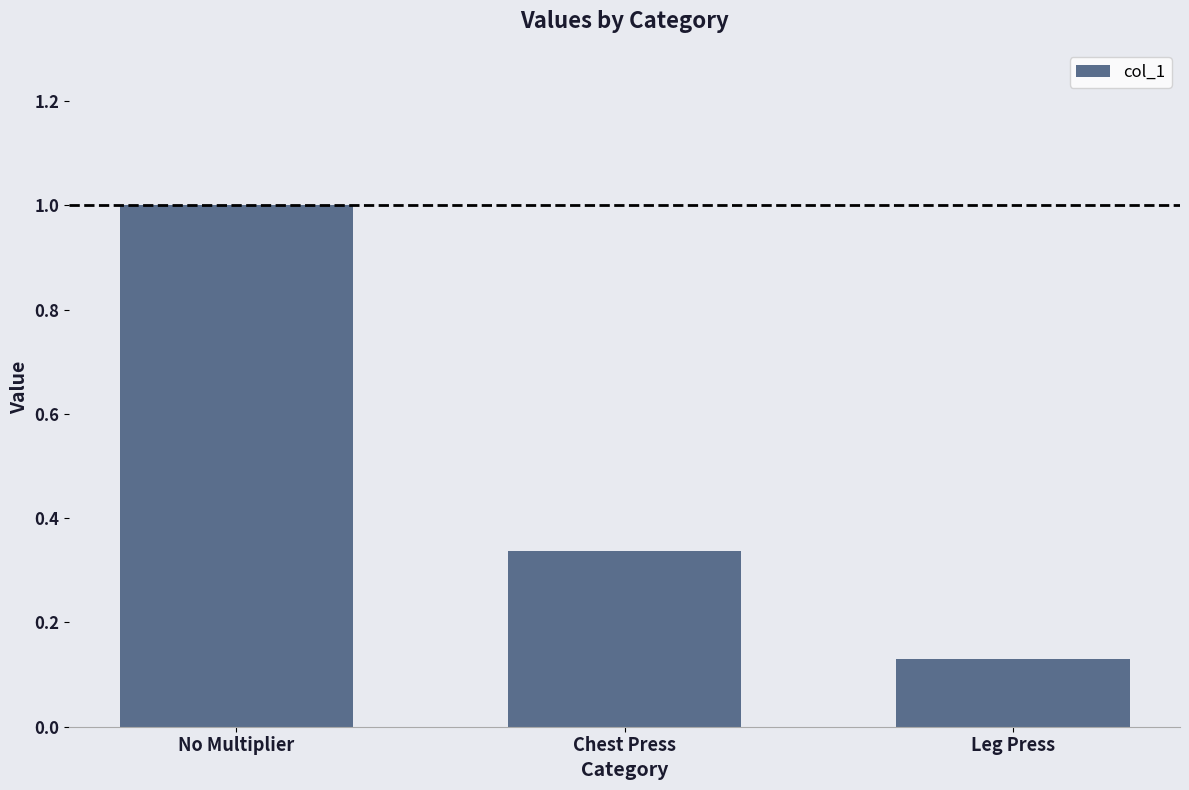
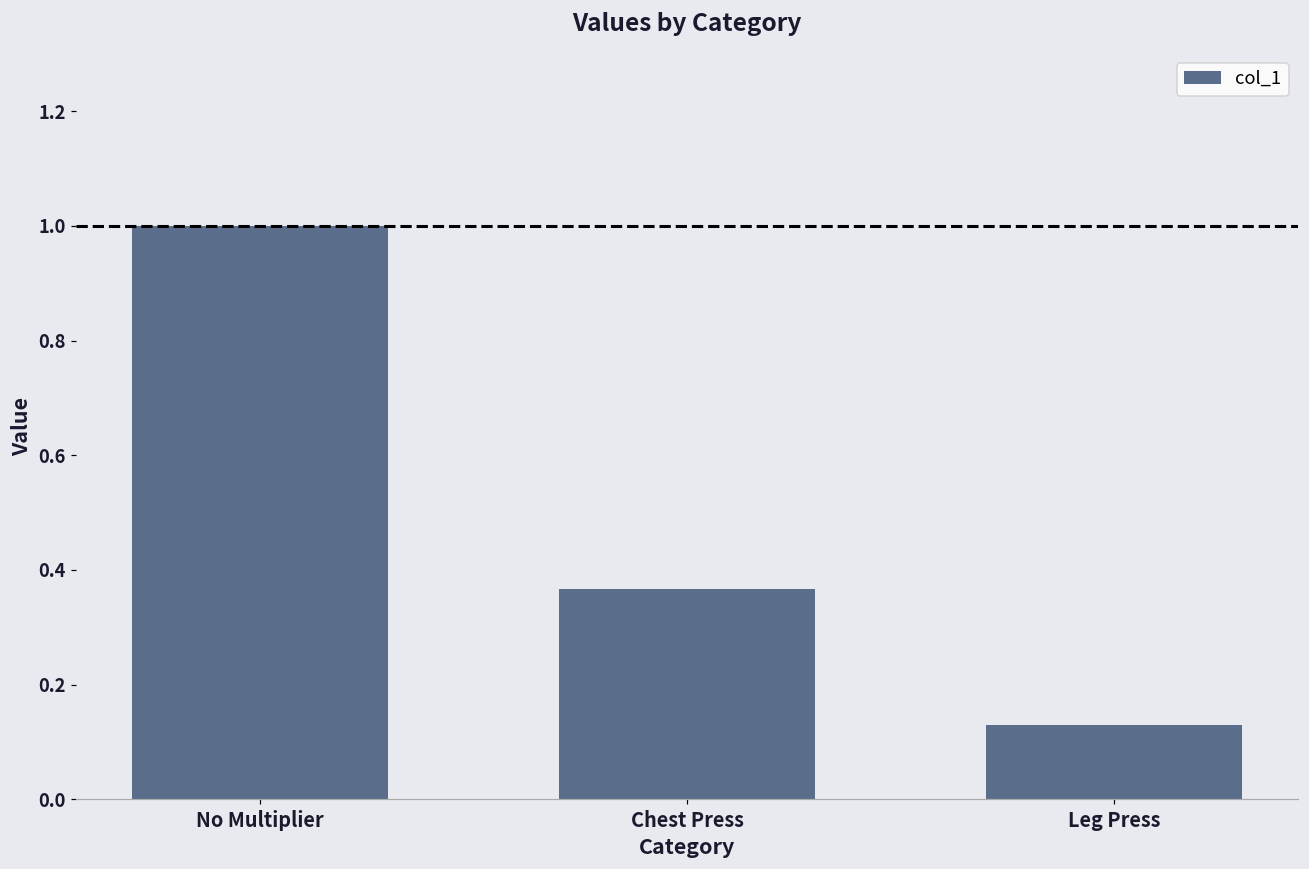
  {
    "No Multiplier": 1.00,
-   "Chest Press": 0.34,
+   "Chest Press": 0.37,
    "Leg Press": 0.13
  }
